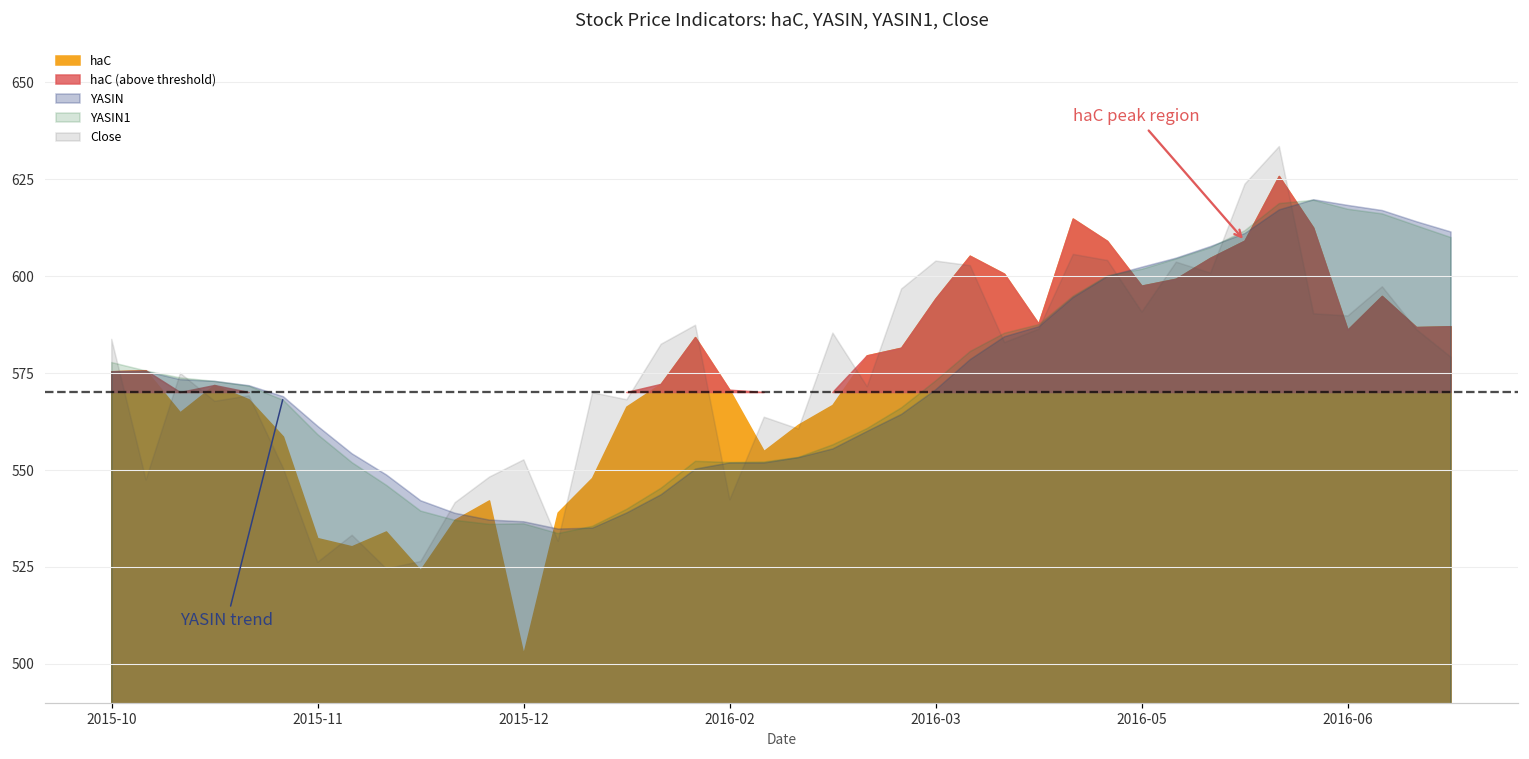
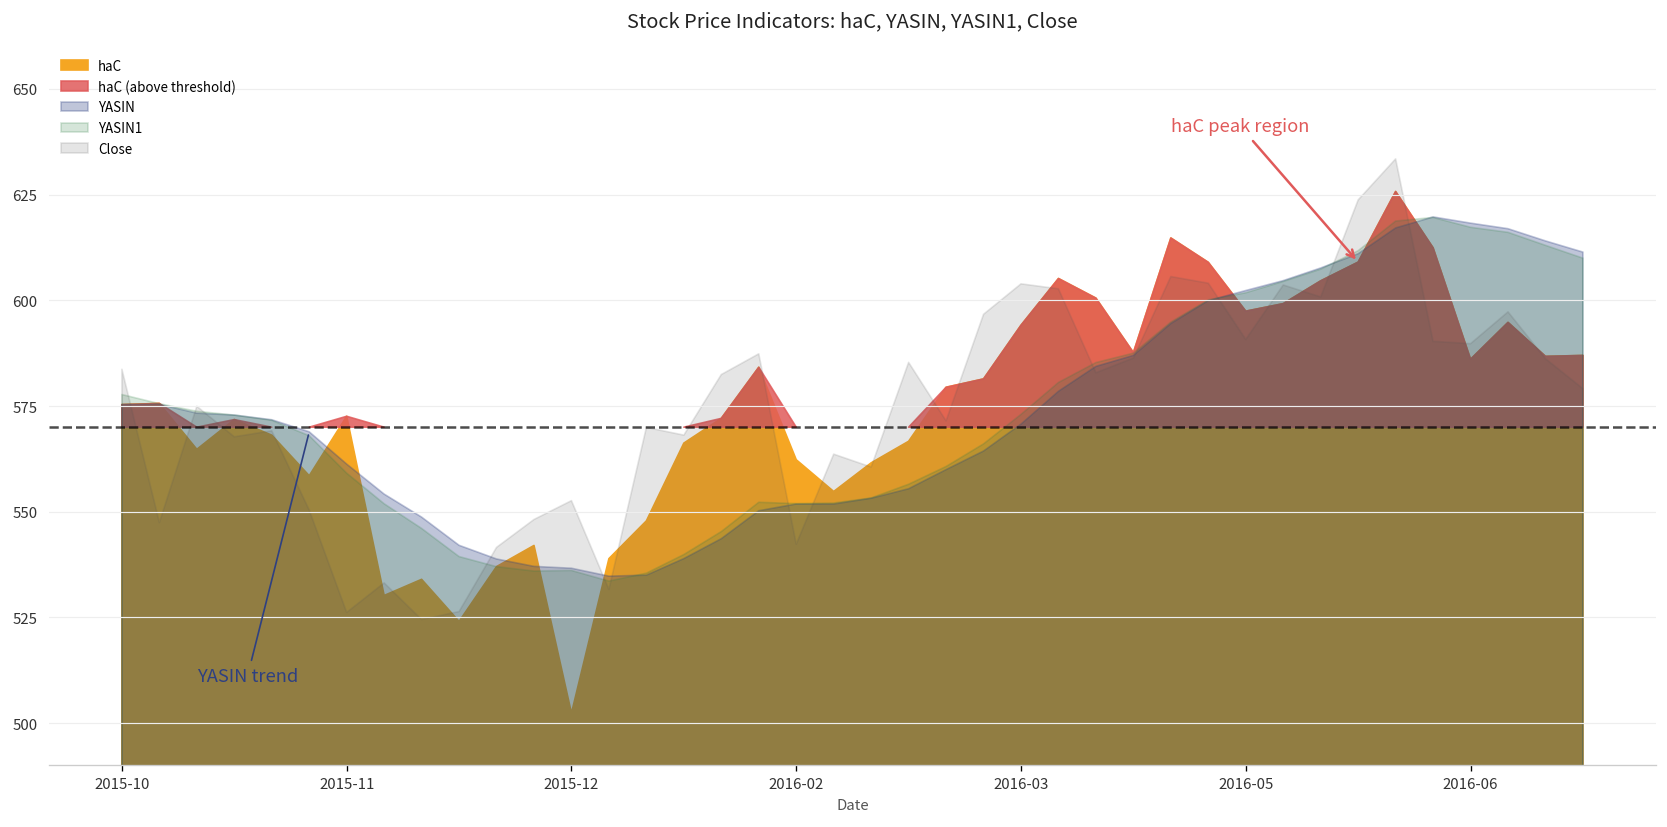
  {
    "haC": {
-     "2015-11": 532,
+     "2015-11": 573,
      "2015-12": 502,
-     "2016-02": 571,
+     "2016-02": 562,
      "2016-03": 594,
      "2016-05": 597,
      "2016-06": 586
    }
  }
